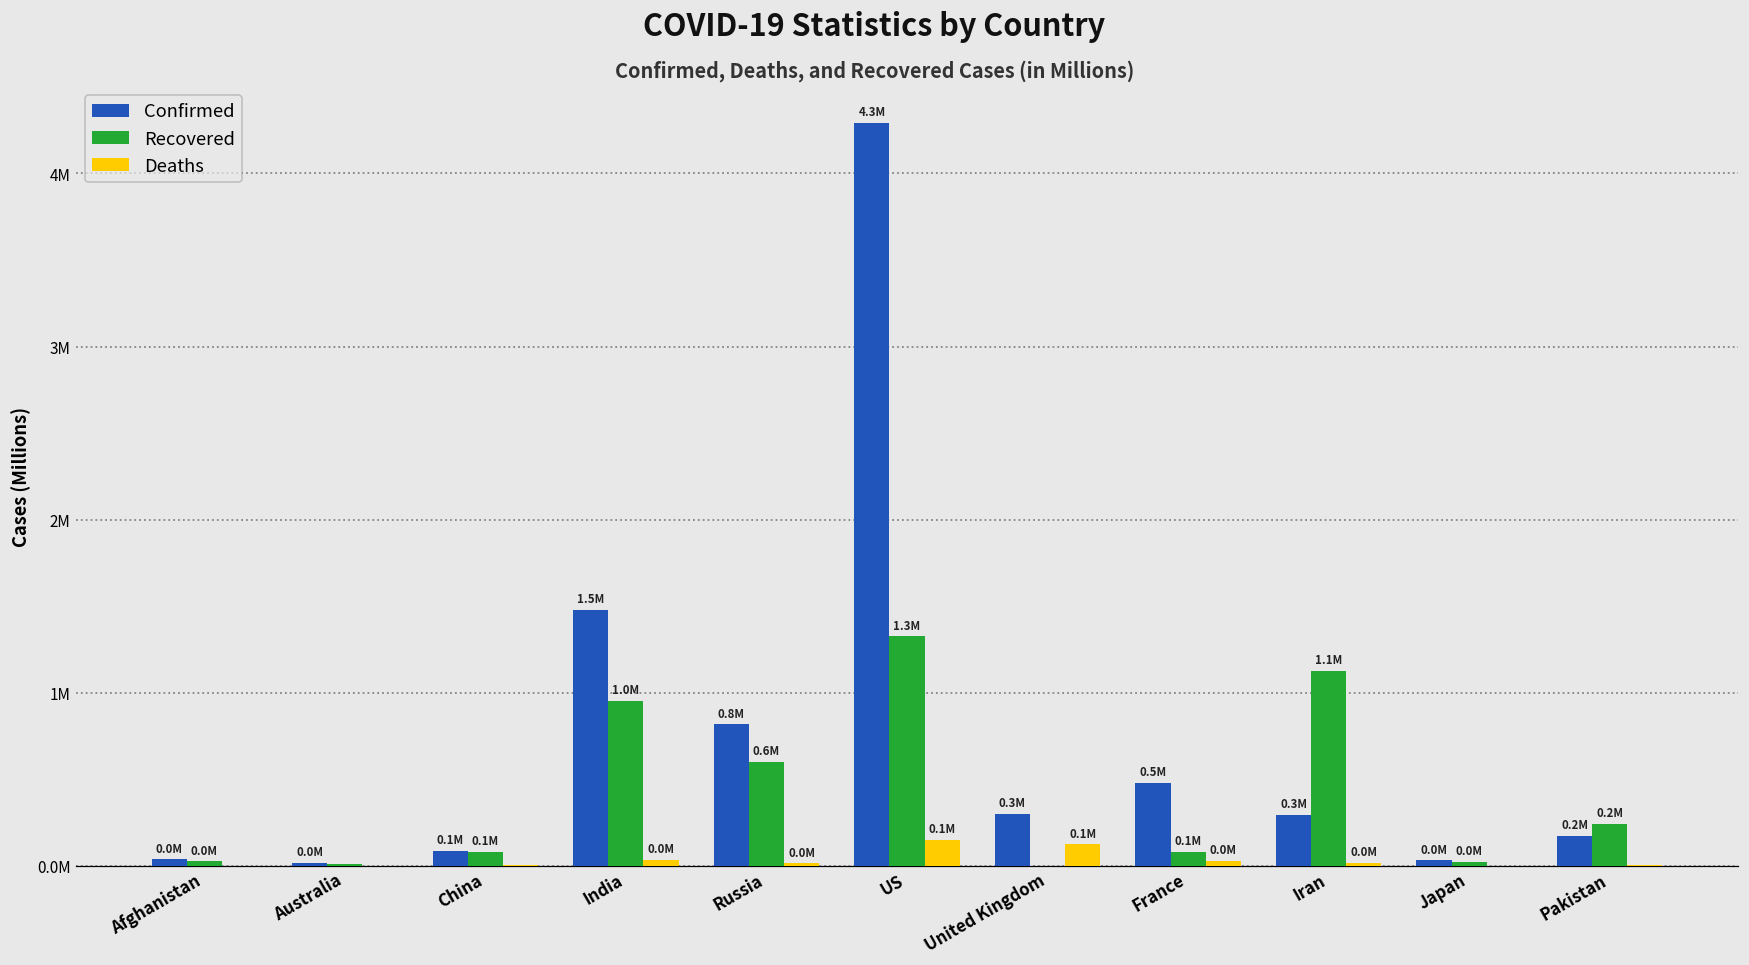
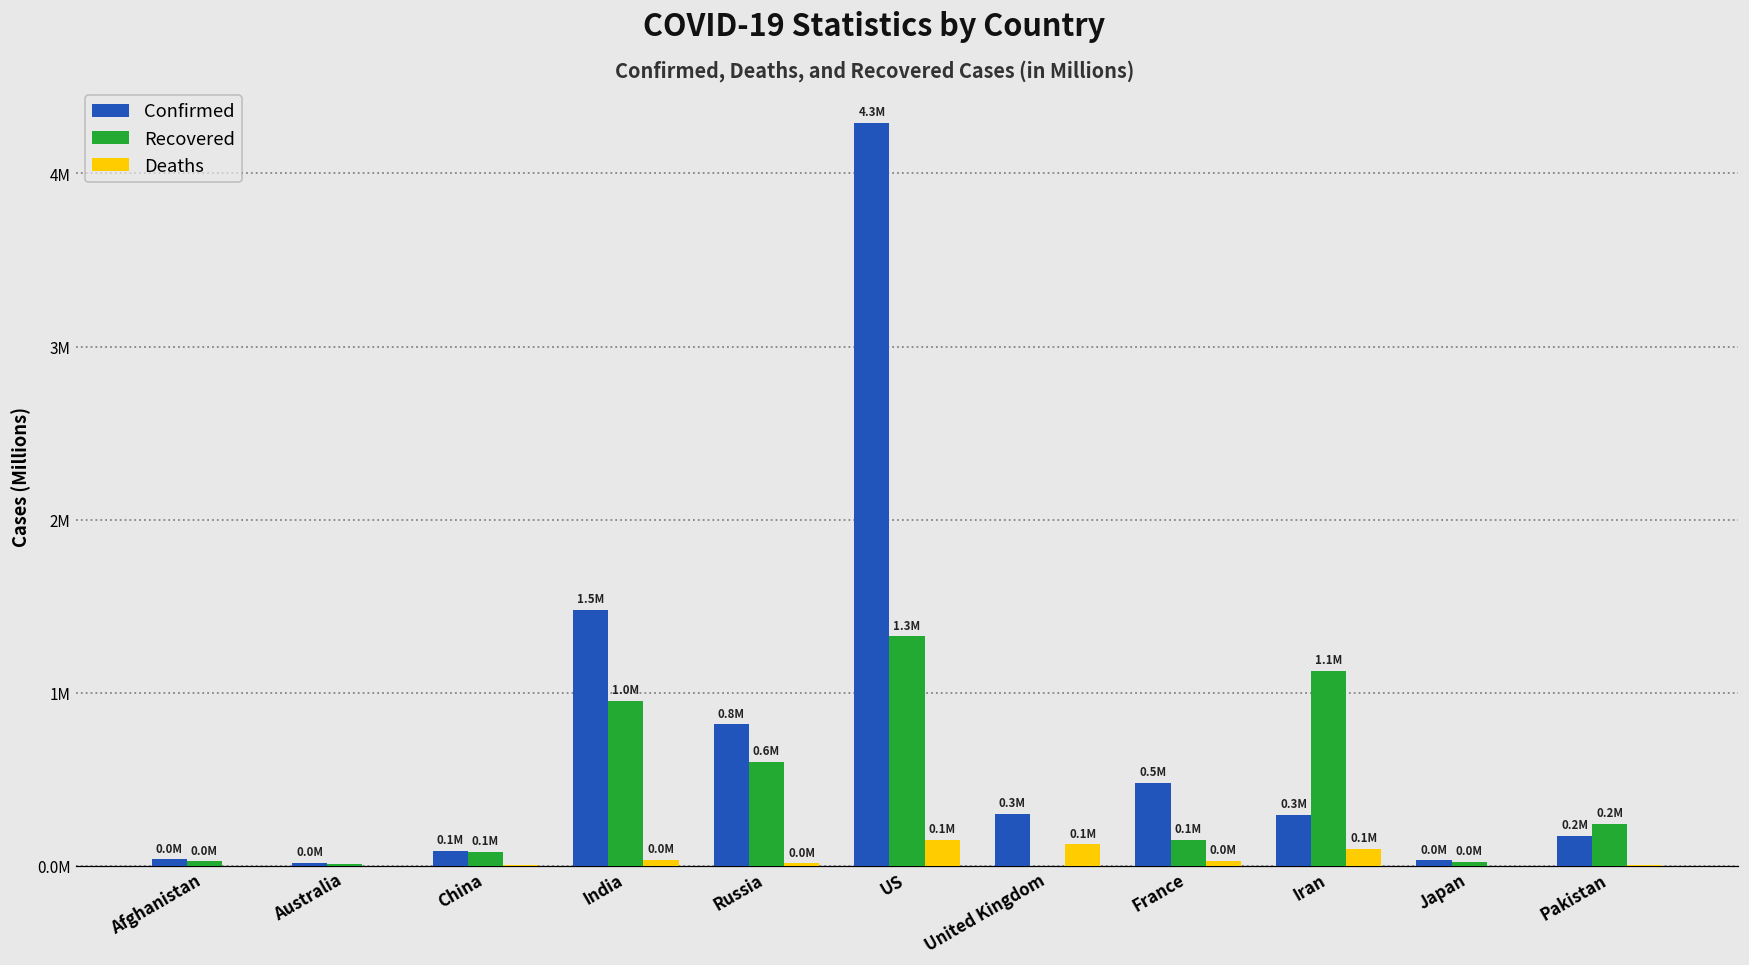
  {
    "Confirmed": {
      "Afghanistan": "0.0M",
      "Australia": "0.0M",
      "China": "0.1M",
      "India": "1.5M",
      "Russia": "0.8M",
      "US": "4.3M",
      "United Kingdom": "0.3M",
      "France": "0.5M",
      "Iran": "0.3M",
      "Japan": "0.0M",
      "Pakistan": "0.2M"
    },
    "Recovered": {
-     "France": "80000"
+     "France": "150000"
    },
    "Deaths": {
      "India": "0.0M",
      "Russia": "0.0M",
      "US": "0.1M",
      "United Kingdom": "0.1M",
      "France": "0.0M",
-     "Iran": "0.0M"
+     "Iran": "0.1M"
    }
  }
